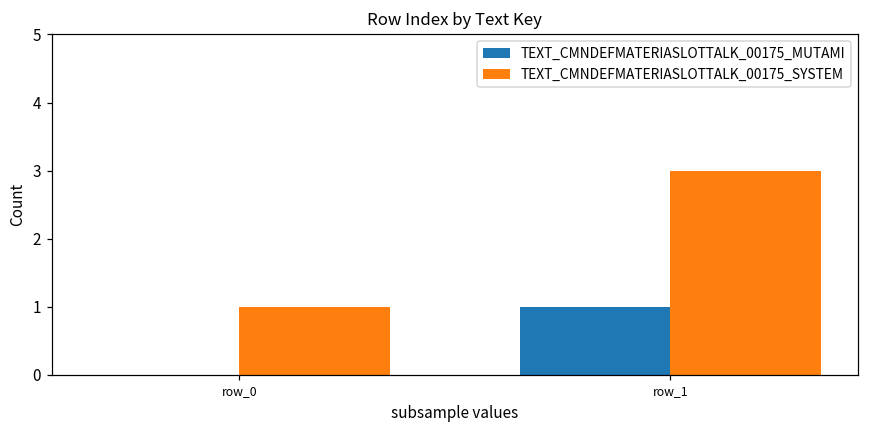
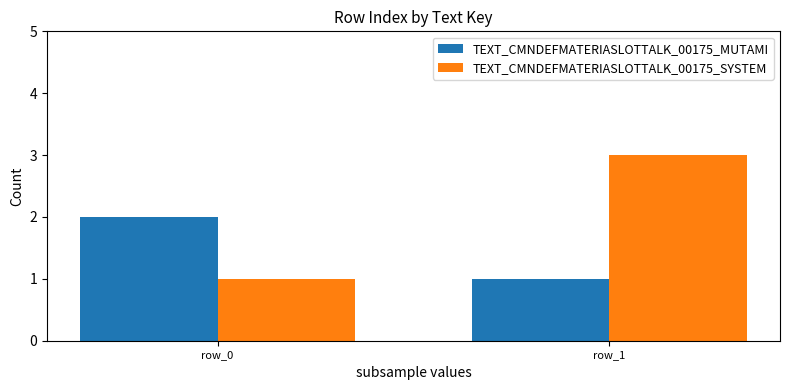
  {
    "TEXT_CMNDEFMATERIASLOTTALK_00175_MUTAMI": {
-     "row_0": 0,
+     "row_0": 2,
      "row_1": 1
    },
    "TEXT_CMNDEFMATERIASLOTTALK_00175_SYSTEM": {
      "row_0": 1,
      "row_1": 3
    }
  }
